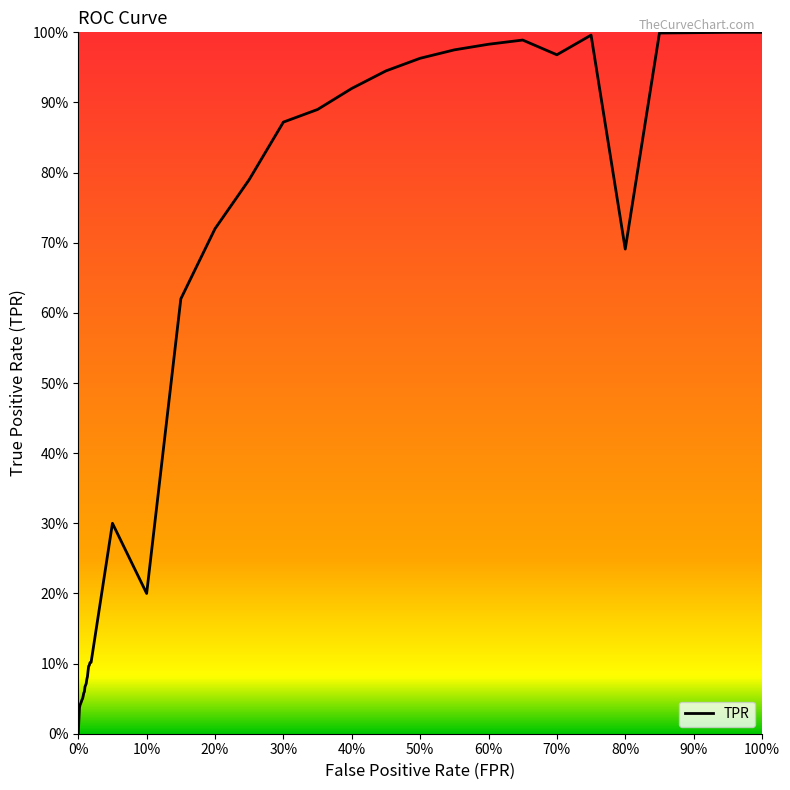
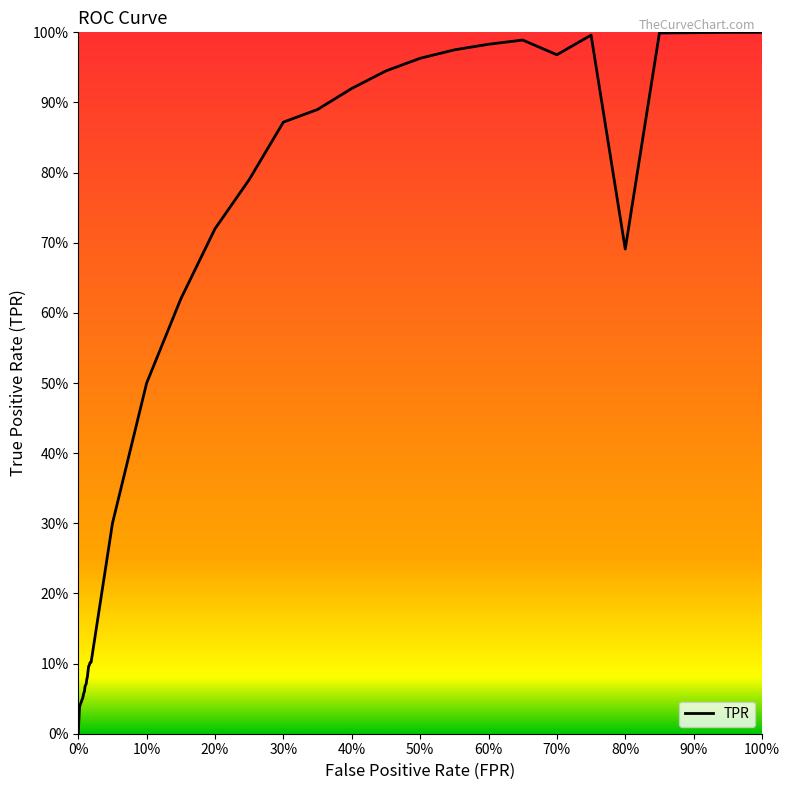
  {
    "0%": "0%",
-   "10%": "20%",
+   "10%": "50%",
    "20%": "72%",
    "30%": "87%",
    "40%": "92%",
    "50%": "96%",
    "60%": "98%",
    "70%": "97%",
    "80%": "69%",
    "90%": "100%",
    "100%": "100%"
  }
